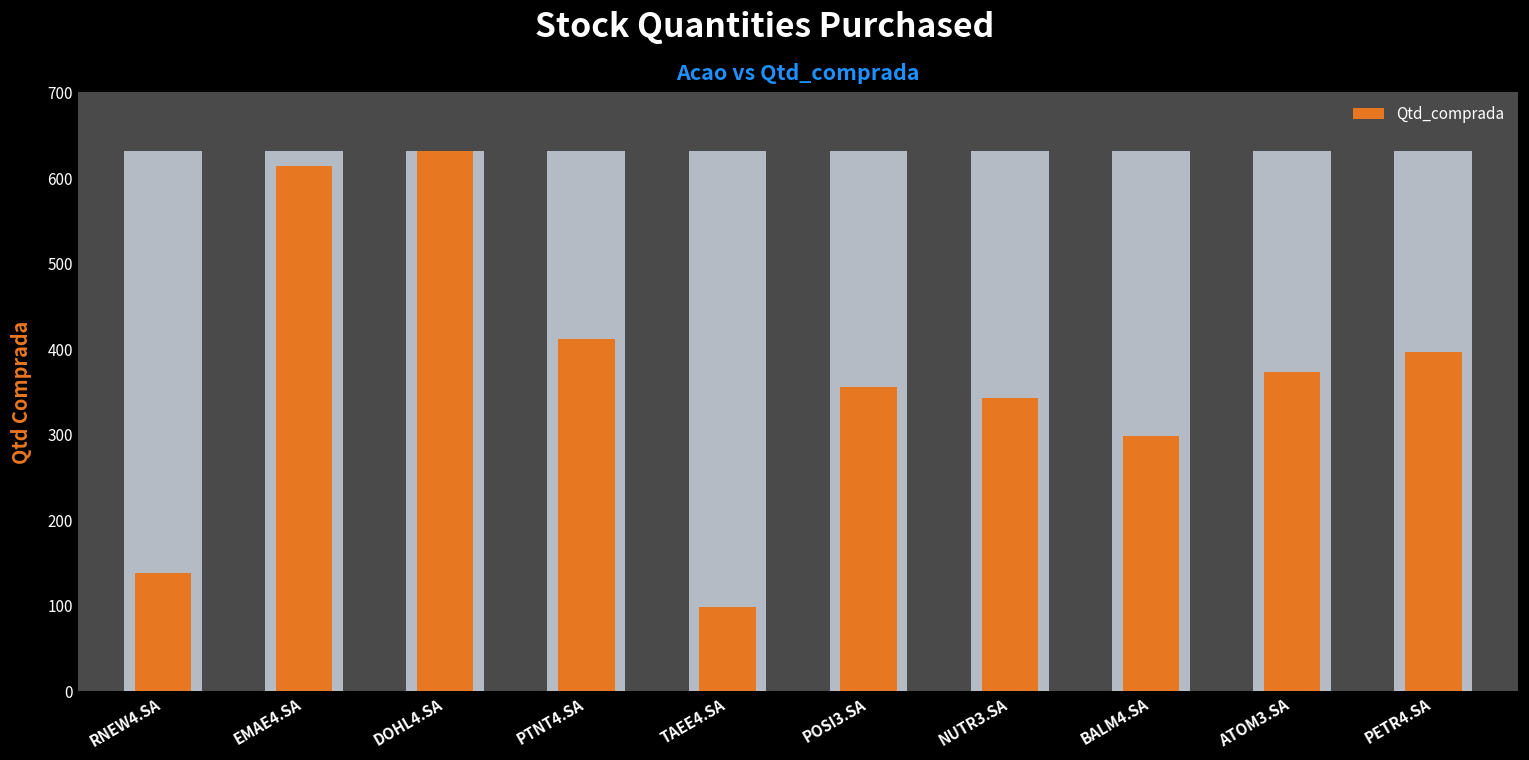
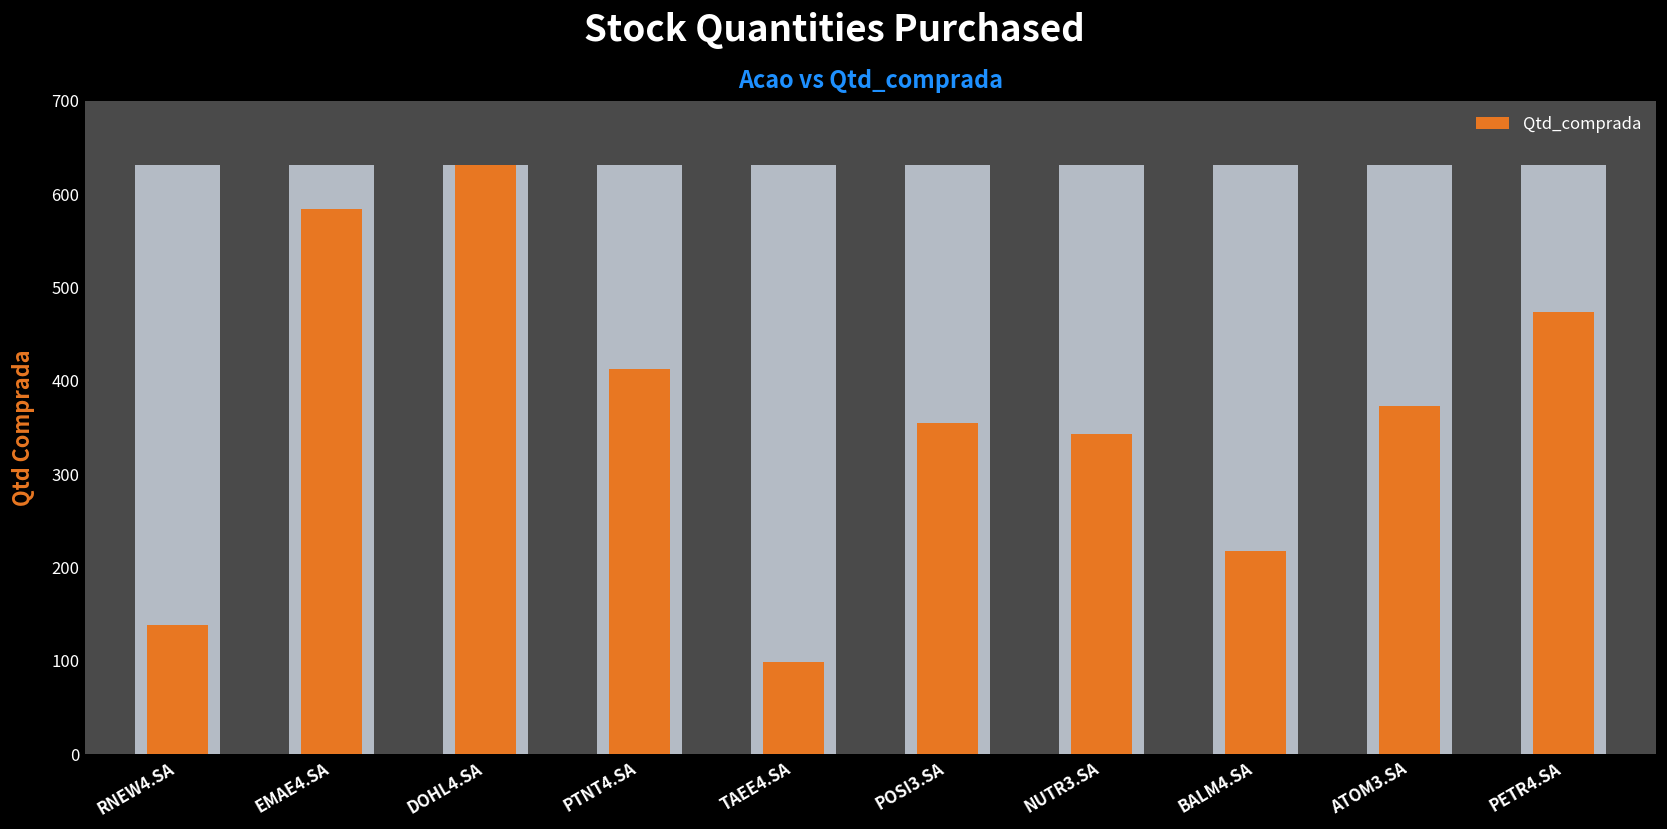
  {
    "Qtd_comprada": {
-     "EMAE4.SA": 610,
+     "EMAE4.SA": 580,
      "DOHL4.SA": 630,
-     "BALM4.SA": 300,
-     "PETR4.SA": 400
+     "BALM4.SA": 220,
+     "PETR4.SA": 470
    }
  }
